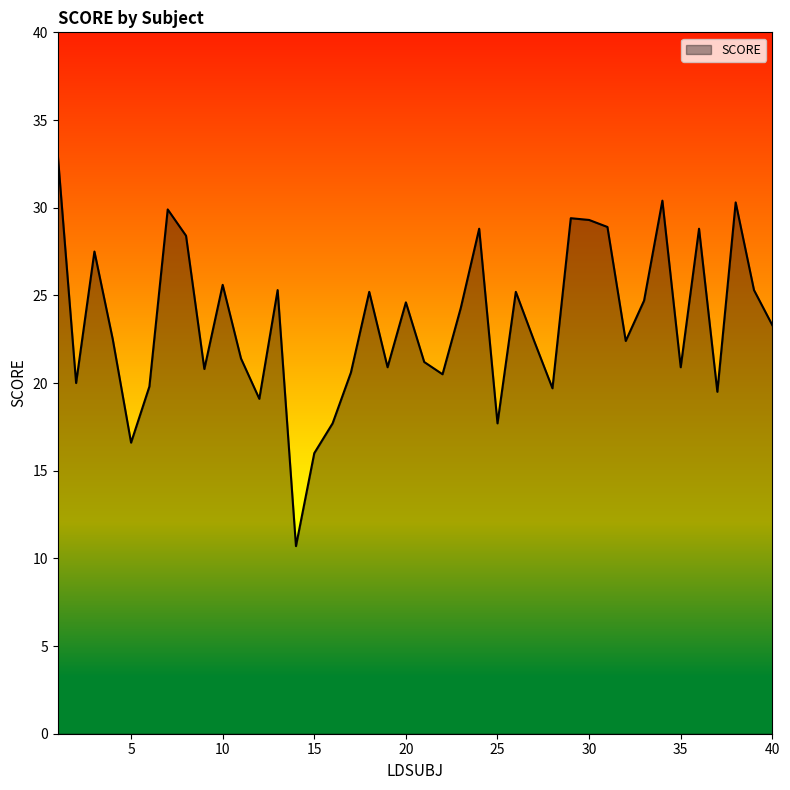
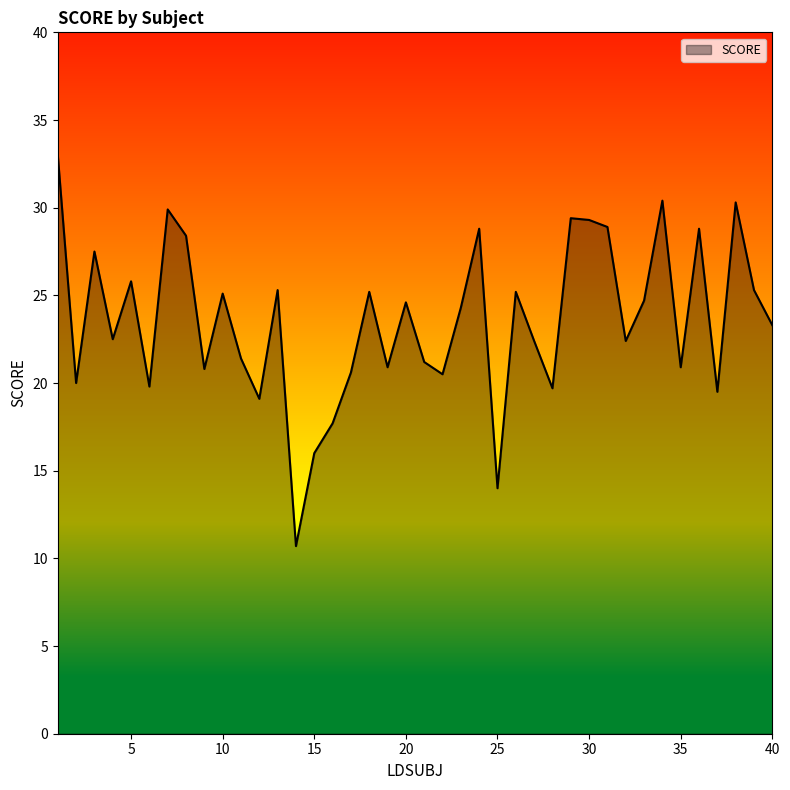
  {
-   "5": 16.6,
-   "10": 25.6,
+   "5": 25.8,
+   "10": 25.1,
    "15": 16.0,
    "20": 24.6,
-   "25": 17.7,
+   "25": 14.0,
    "30": 29.3,
    "35": 20.9,
    "40": 23.3
  }
